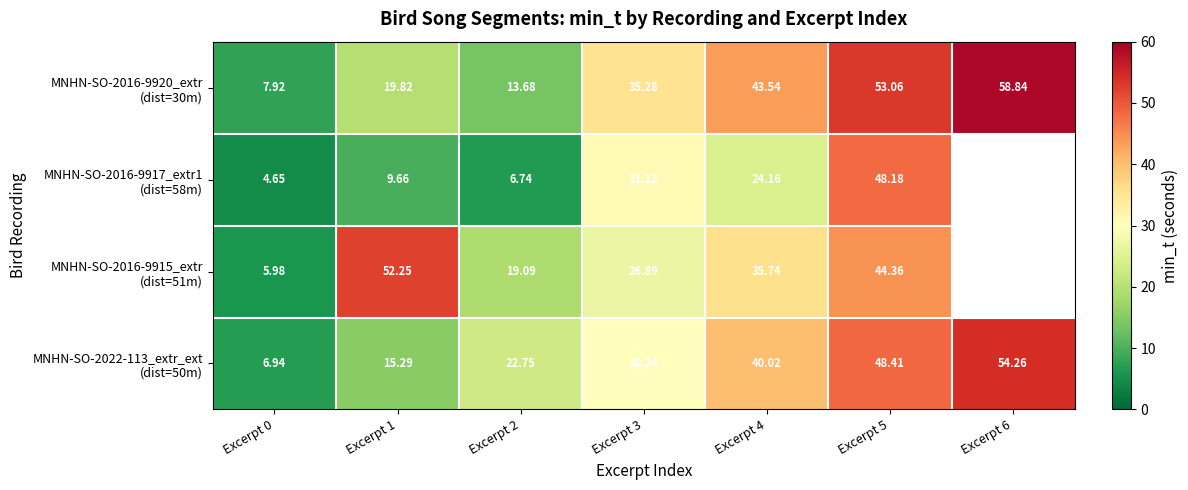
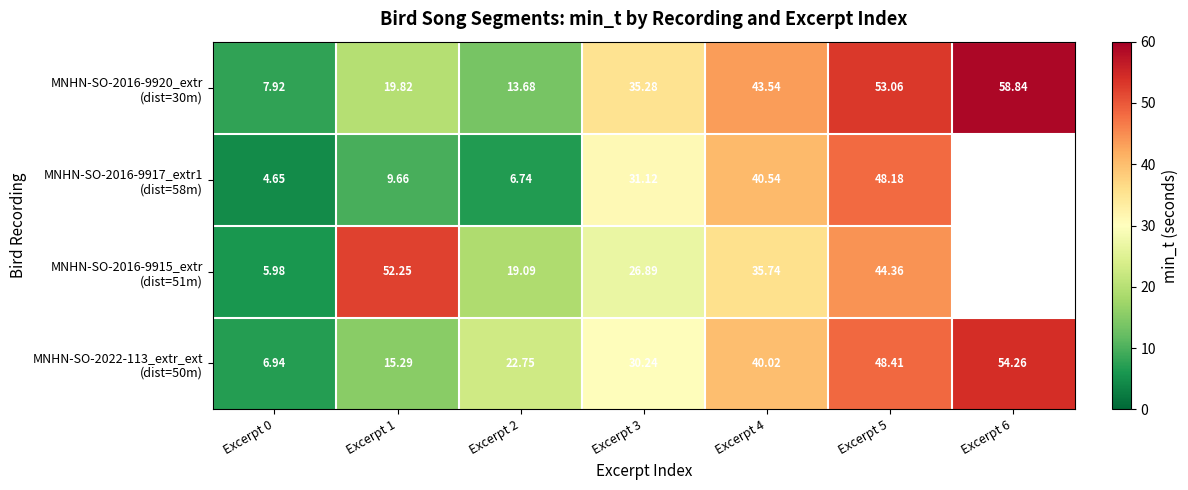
  {
    "MNHN-SO-2016-9920_extr (dist=30m)": {
      "Excerpt 0": 7.92,
      "Excerpt 1": 19.82,
      "Excerpt 2": 13.68,
      "Excerpt 3": 35.28,
      "Excerpt 4": 43.54,
      "Excerpt 5": 53.06,
      "Excerpt 6": 58.84
    },
    "MNHN-SO-2016-9917_extr1 (dist=58m)": {
      "Excerpt 0": 4.65,
      "Excerpt 1": 9.66,
      "Excerpt 2": 6.74,
      "Excerpt 3": 31.12,
-     "Excerpt 4": 24.16,
+     "Excerpt 4": 40.54,
      "Excerpt 5": 48.18
    },
    "MNHN-SO-2016-9915_extr (dist=51m)": {
      "Excerpt 0": 5.98,
      "Excerpt 1": 52.25,
      "Excerpt 2": 19.09,
      "Excerpt 3": 26.89,
      "Excerpt 4": 35.74,
      "Excerpt 5": 44.36
    },
    "MNHN-SO-2022-113_extr_ext (dist=50m)": {
      "Excerpt 0": 6.94,
      "Excerpt 1": 15.29,
      "Excerpt 2": 22.75,
      "Excerpt 3": 30.24,
      "Excerpt 4": 40.02,
      "Excerpt 5": 48.41,
      "Excerpt 6": 54.26
    }
  }
